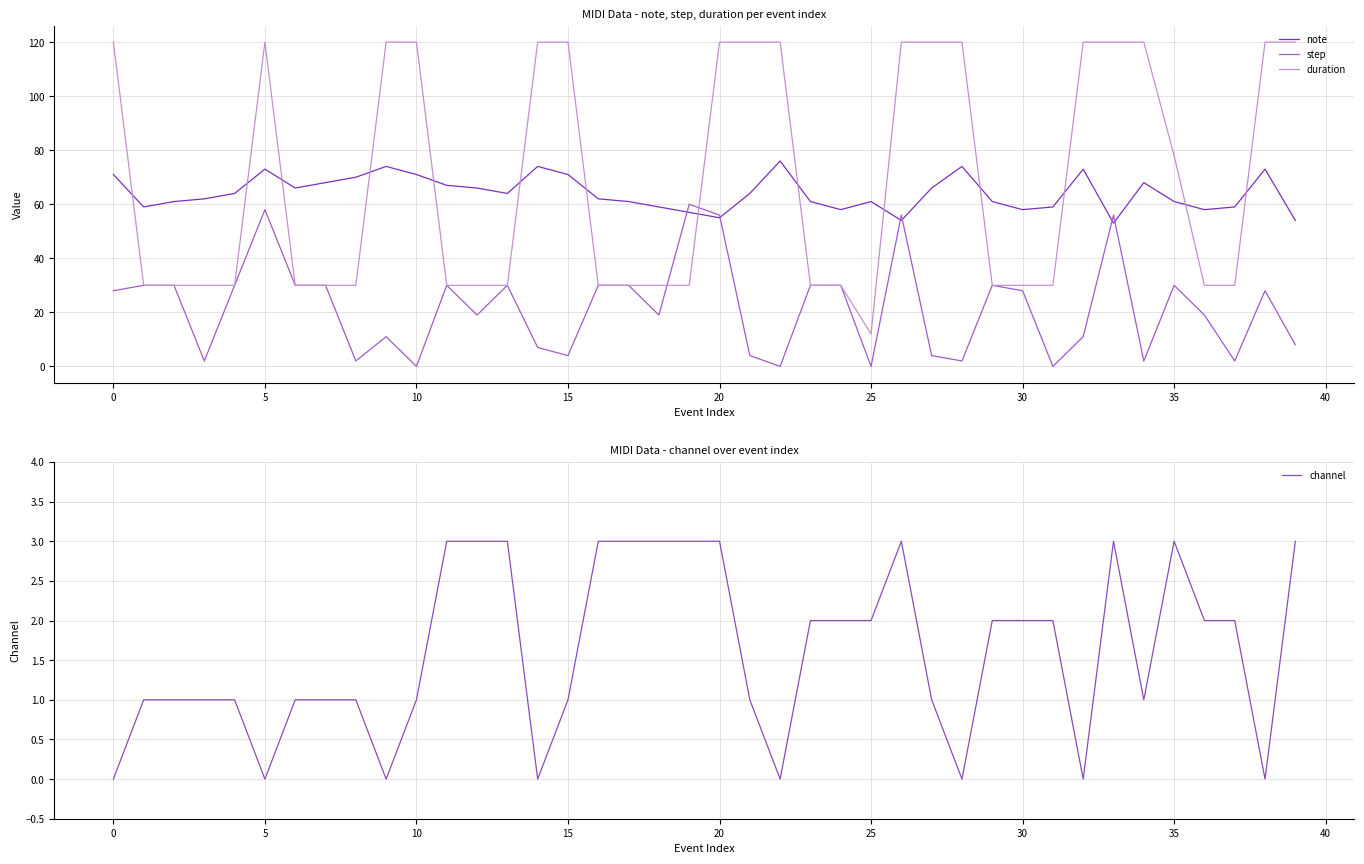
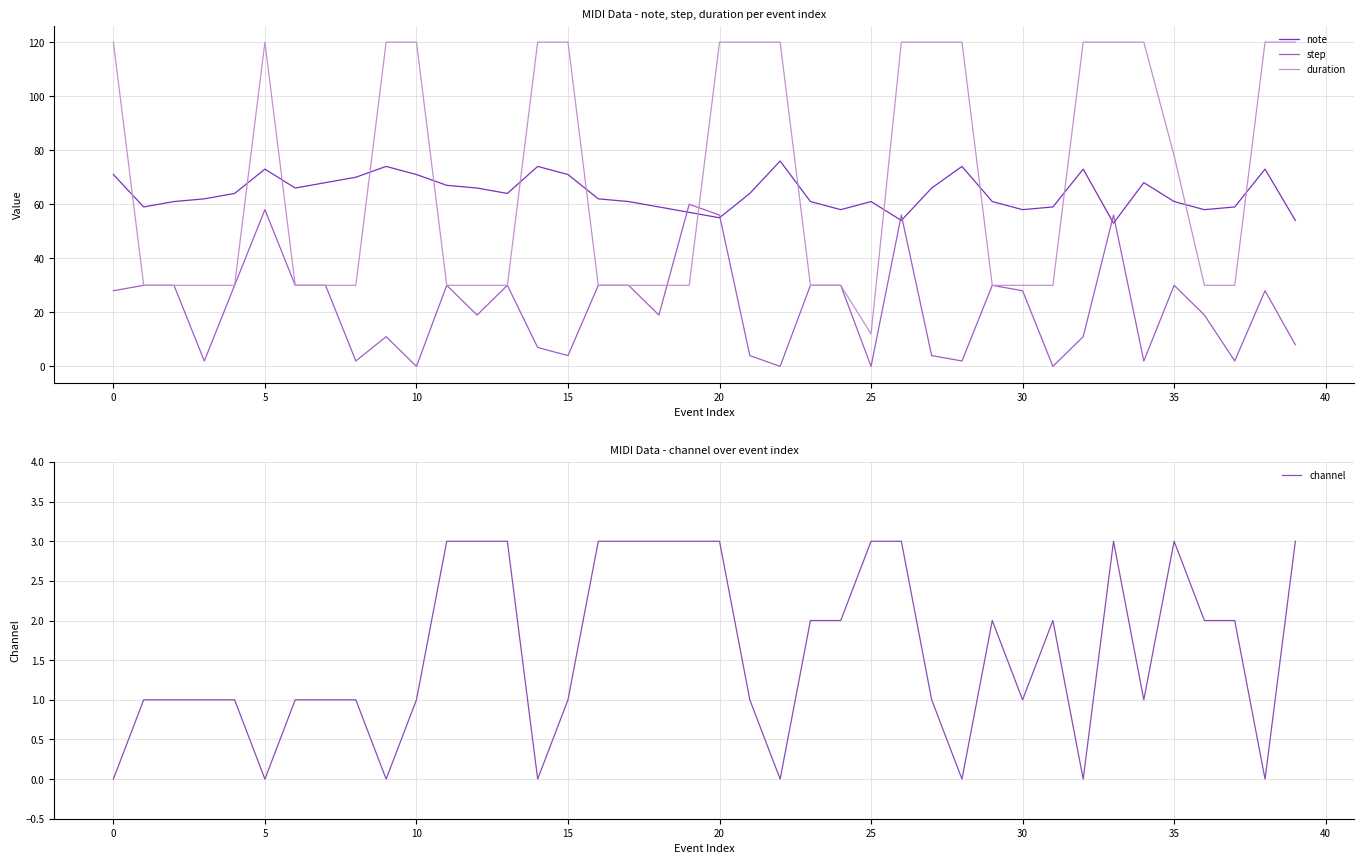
  {
    "MIDI Data - note, step, duration per event index": {
      "duration": {
        "0": 120,
        "5": 120,
        "10": 120,
        "15": 120,
        "20": 120,
        "25": 12,
        "30": 30,
        "35": 78
      }
    },
    "MIDI Data - channel over event index": {
      "0": 0,
      "5": 0,
      "10": 1,
      "15": 1,
      "20": 3,
-     "25": 2,
-     "30": 2,
+     "25": 3,
+     "30": 1,
      "35": 3
    }
  }
